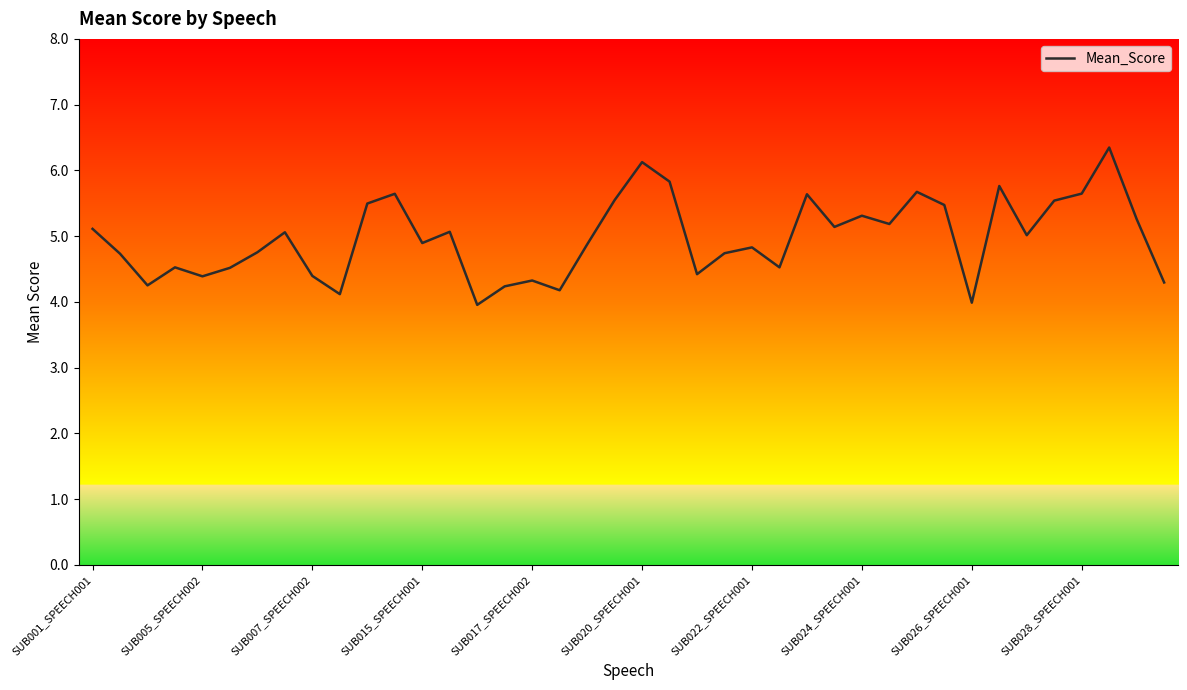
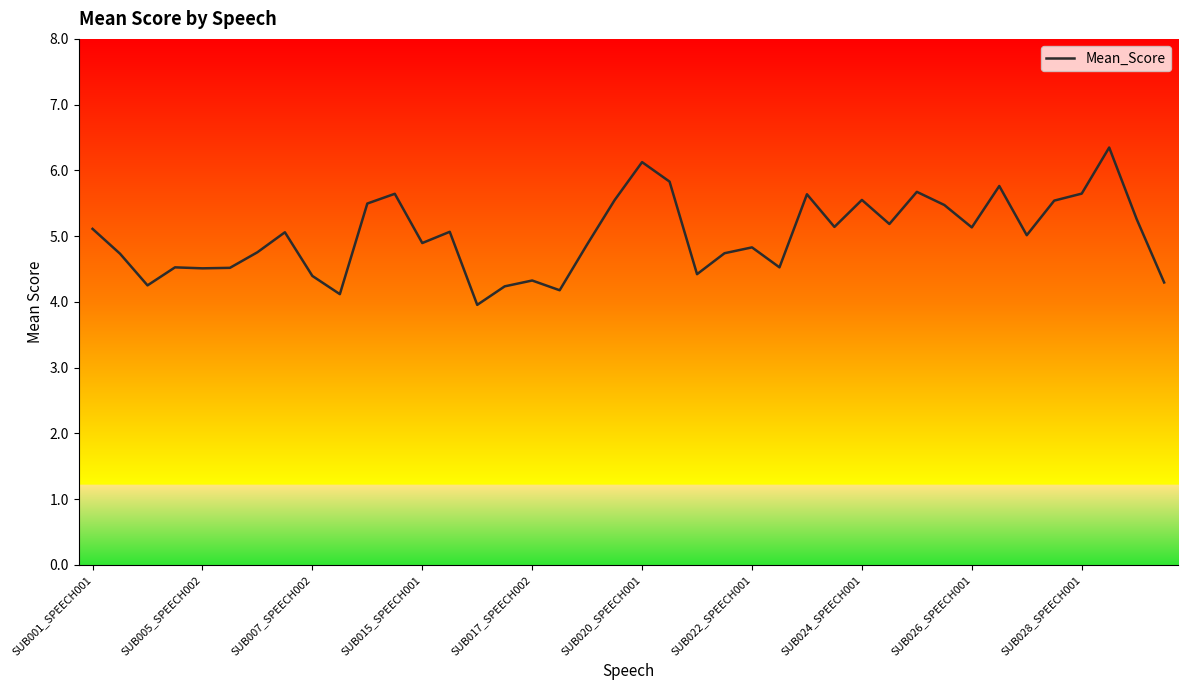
  {
    "SUB001_SPEECH001": 5.1,
-   "SUB005_SPEECH002": 4.4,
+   "SUB005_SPEECH002": 4.5,
    "SUB007_SPEECH002": 4.4,
    "SUB015_SPEECH001": 4.9,
    "SUB017_SPEECH002": 4.3,
    "SUB020_SPEECH001": 6.1,
    "SUB022_SPEECH001": 4.8,
-   "SUB024_SPEECH001": 5.3,
-   "SUB026_SPEECH001": 4.0,
+   "SUB024_SPEECH001": 5.6,
+   "SUB026_SPEECH001": 5.1,
    "SUB028_SPEECH001": 5.6
  }
